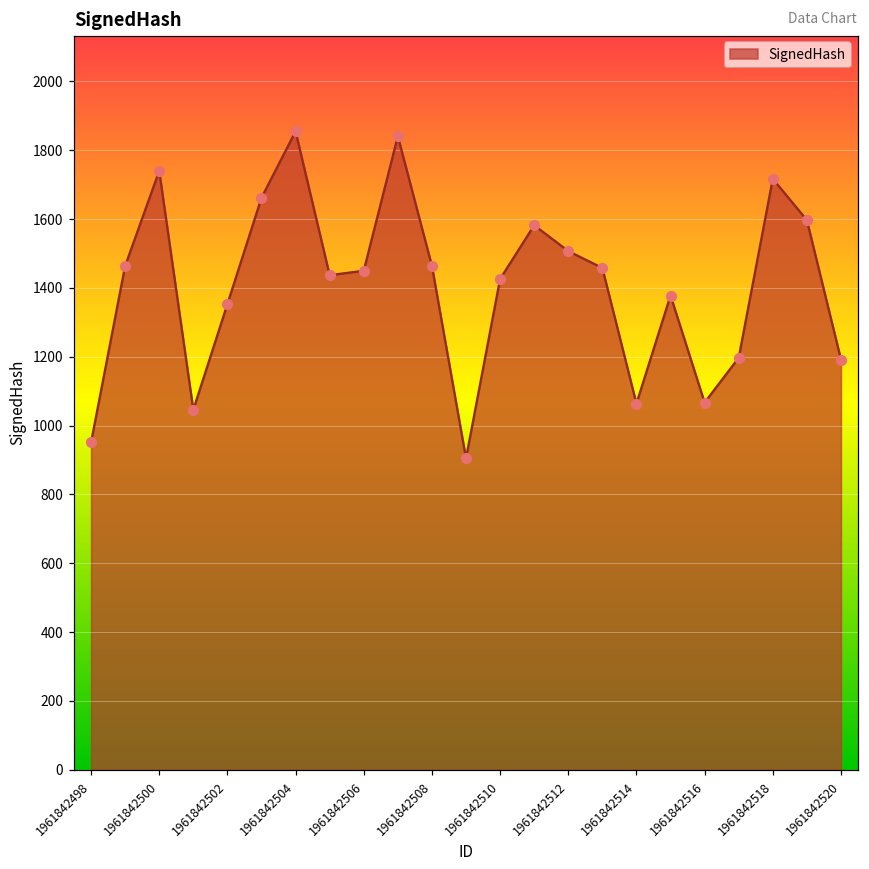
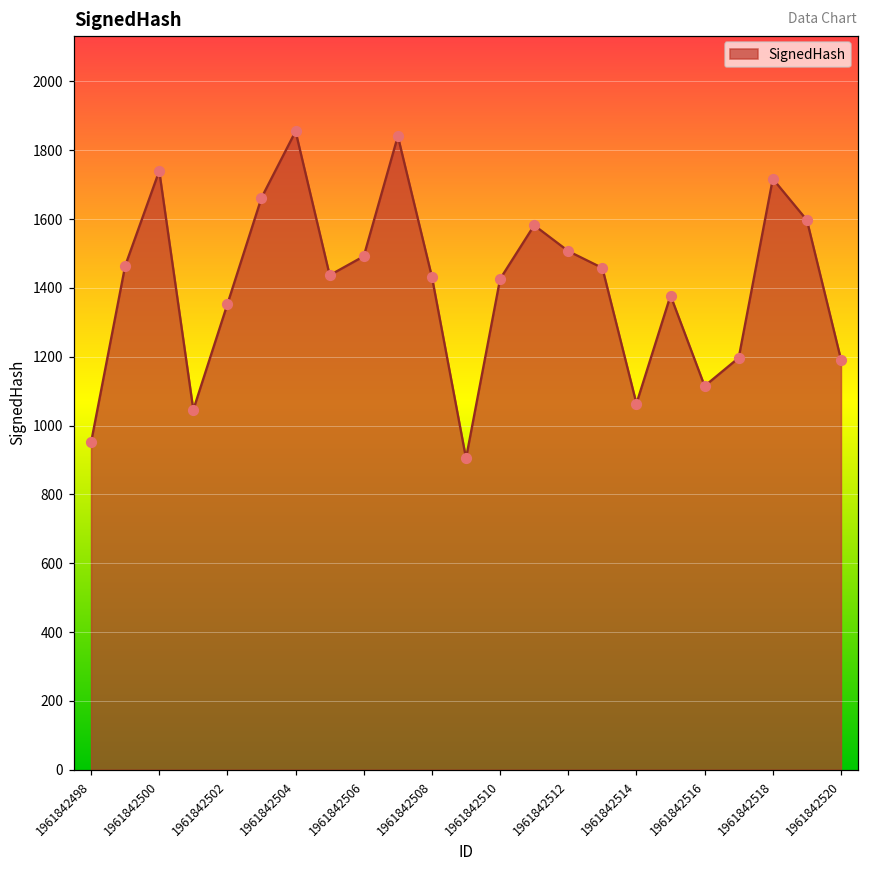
  {
    "1961842498": 950,
    "1961842500": 1740,
    "1961842502": 1350,
    "1961842504": 1860,
-   "1961842506": 1450,
-   "1961842508": 1460,
+   "1961842506": 1490,
+   "1961842508": 1430,
    "1961842510": 1430,
    "1961842512": 1510,
    "1961842514": 1060,
-   "1961842516": 1070,
+   "1961842516": 1120,
    "1961842518": 1720,
    "1961842520": 1190
  }
